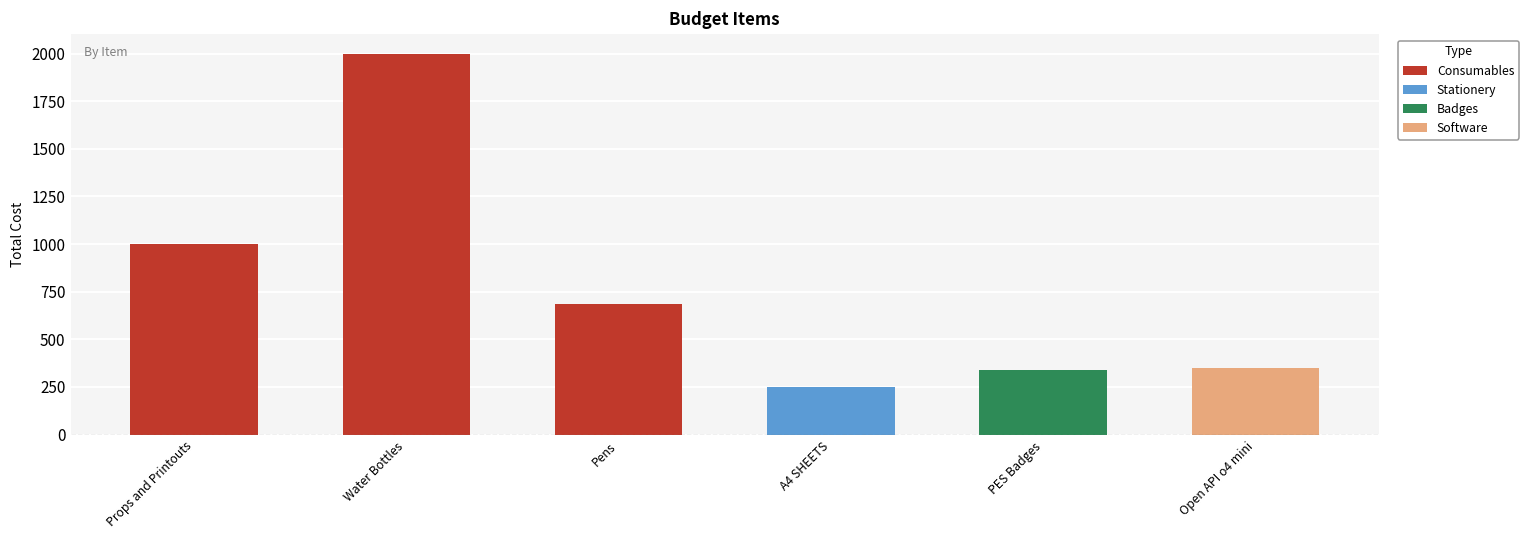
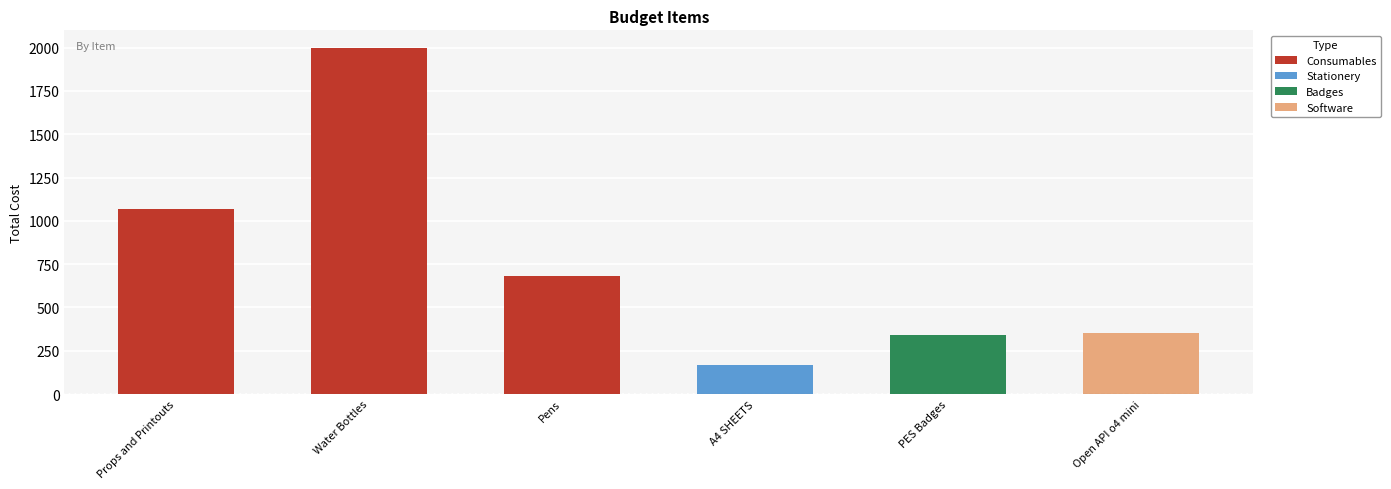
  {
-   "Props and Printouts": 1000,
+   "Props and Printouts": 1070,
    "Water Bottles": 2000,
    "Pens": 680,
-   "A4 SHEETS": 250,
+   "A4 SHEETS": 170,
    "PES Badges": 340,
    "Open API o4 mini": 350
  }
